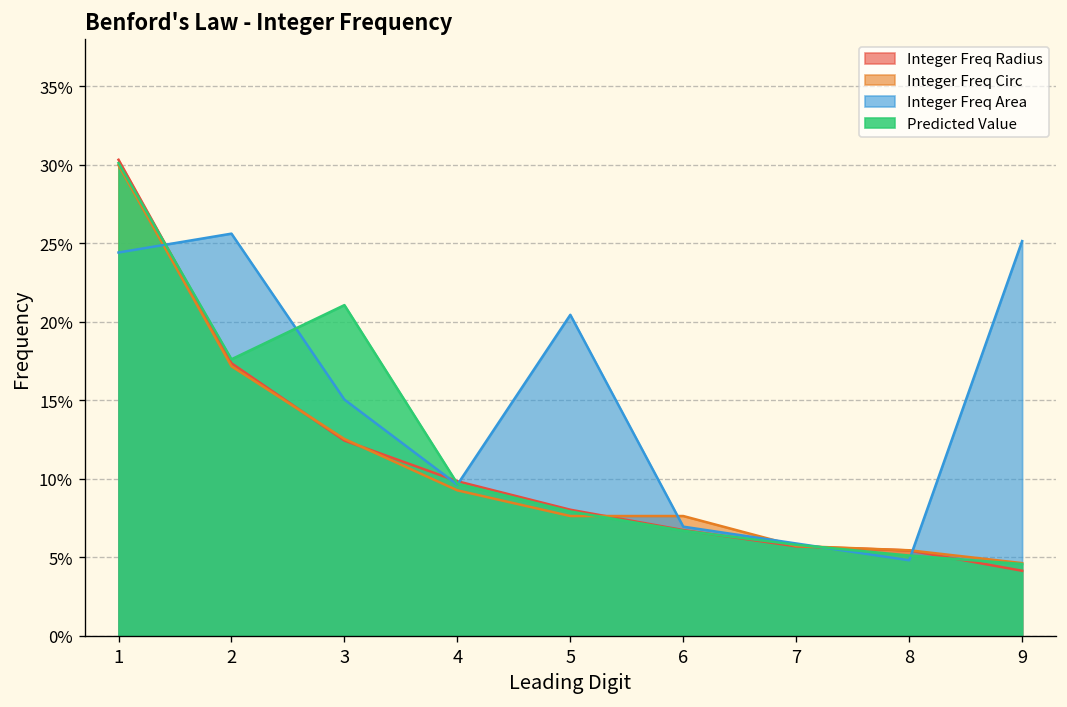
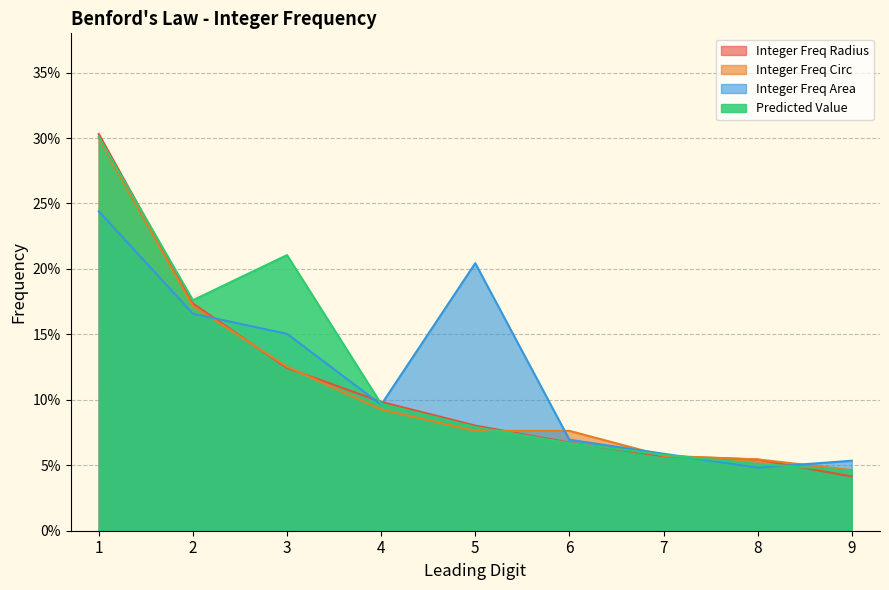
  {
    "Integer Freq Area": {
      "1": "24.4%",
-     "2": "25.6%",
+     "2": "16.6%",
      "3": "15.0%",
      "5": "20.4%",
      "6": "7.0%",
      "8": "4.8%",
-     "9": "25.1%"
+     "9": "5.3%"
    },
    "Predicted Value": {
      "2": "17.6%",
      "3": "21.1%",
      "8": "5.1%"
    }
  }
